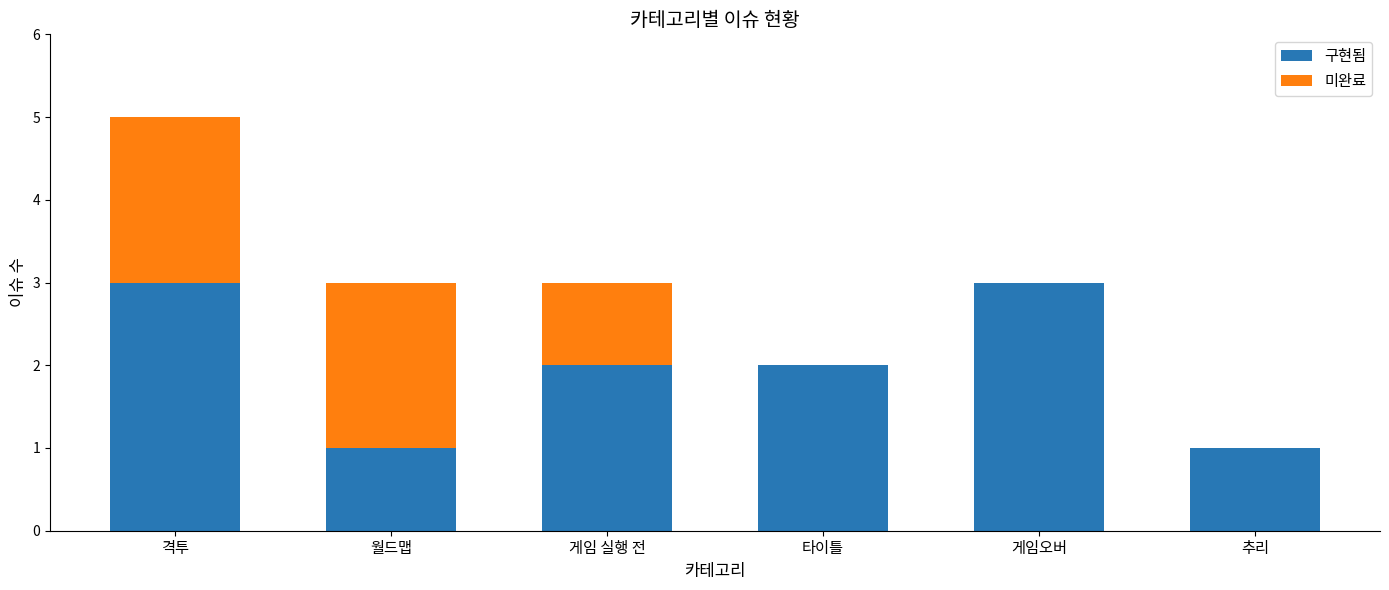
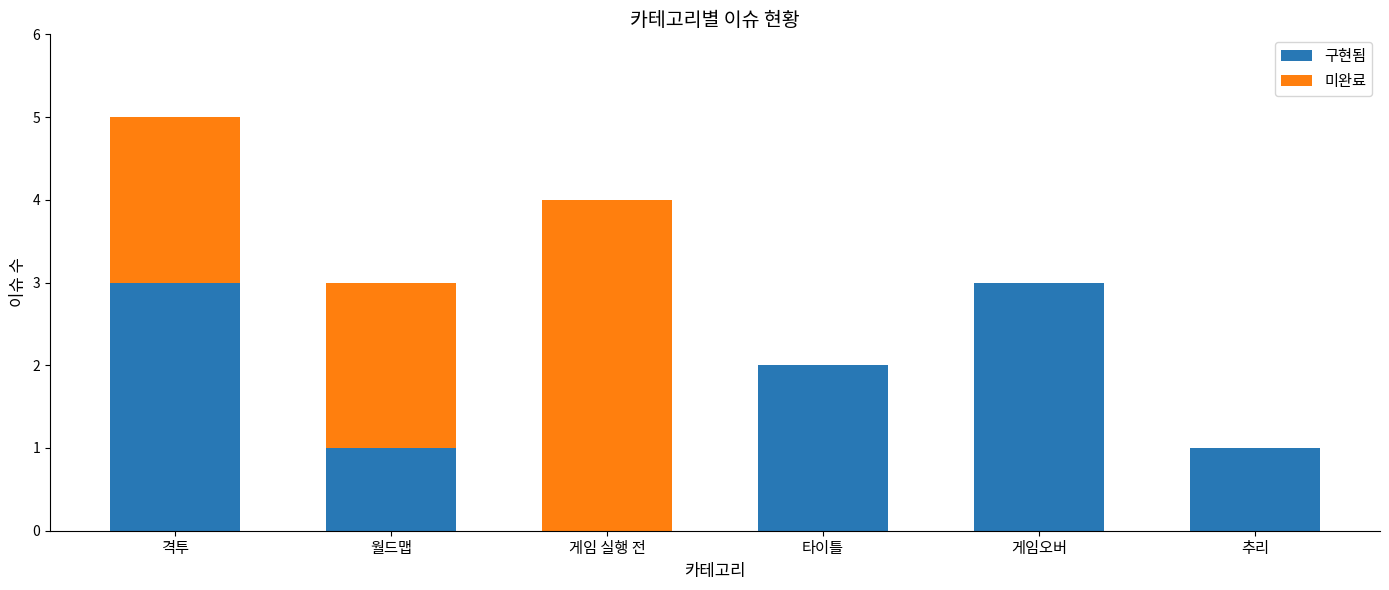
  {
    "구현됨": {
      "격투": 3,
      "월드맵": 1,
-     "게임 실행 전": 2,
+     "게임 실행 전": 0,
      "타이틀": 2,
      "게임오버": 3,
      "추리": 1
    },
    "미완료": {
      "격투": 2,
      "월드맵": 2,
-     "게임 실행 전": 1,
+     "게임 실행 전": 4,
      "타이틀": 0,
      "게임오버": 0,
      "추리": 0
    }
  }
